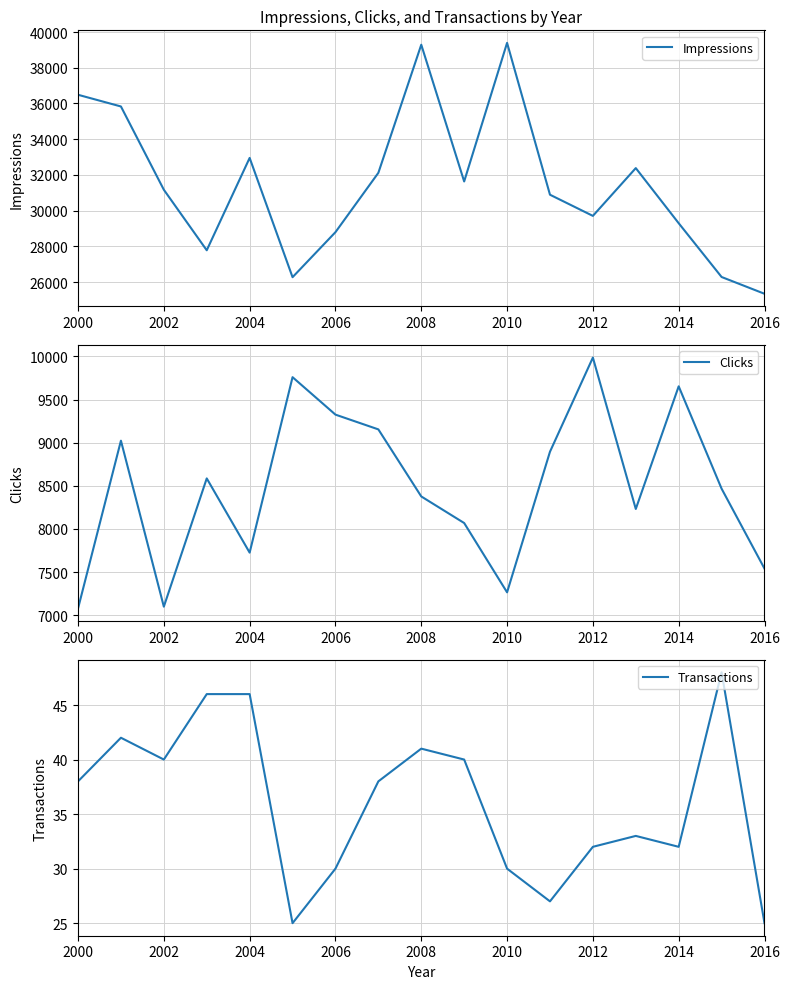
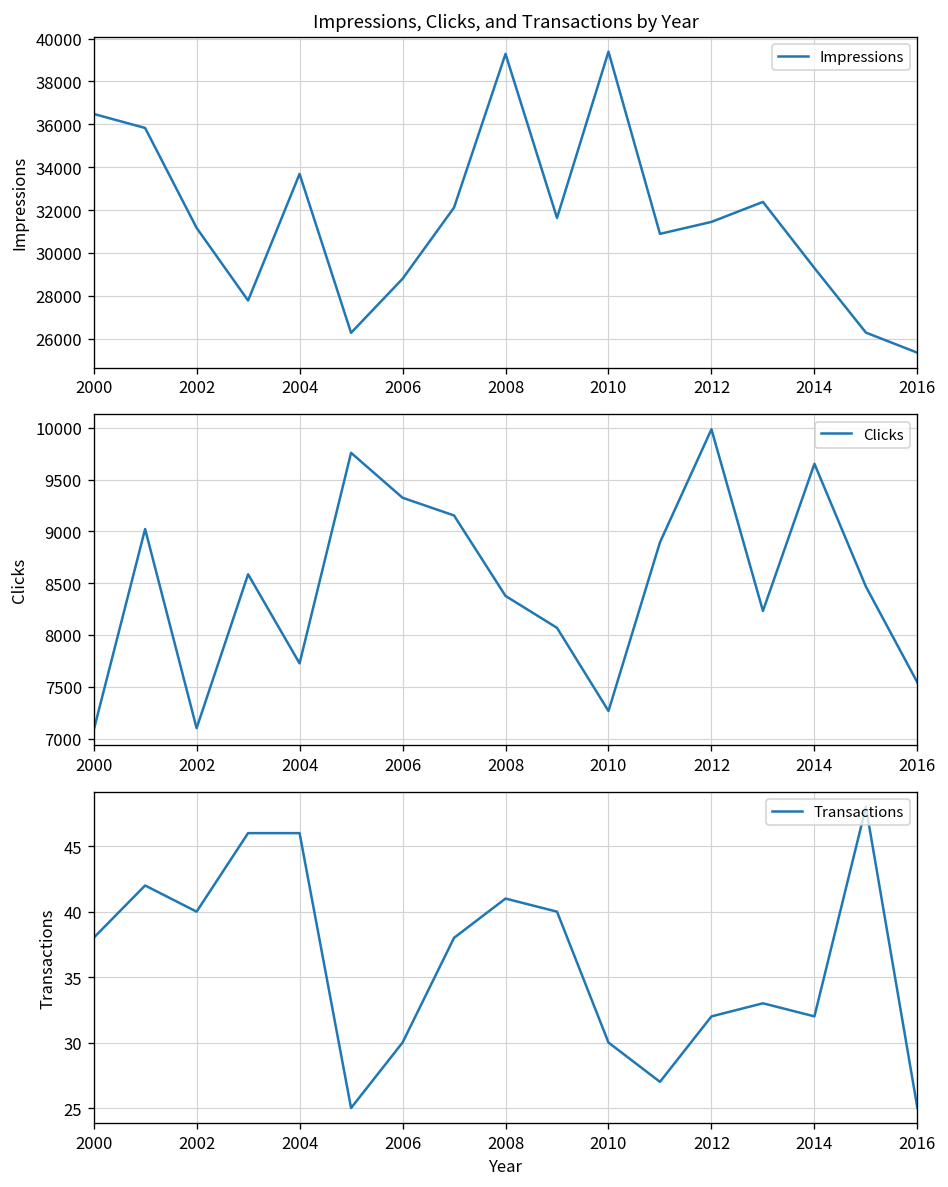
  {
    "Impressions, Clicks, and Transactions by Year": {
      "2000": 36500,
      "2002": 31200,
-     "2004": 33000,
+     "2004": 33700,
      "2006": 28800,
      "2008": 39300,
      "2010": 39400,
-     "2012": 29700,
+     "2012": 31500,
      "2014": 29300,
      "2016": 25300
    }
  }
